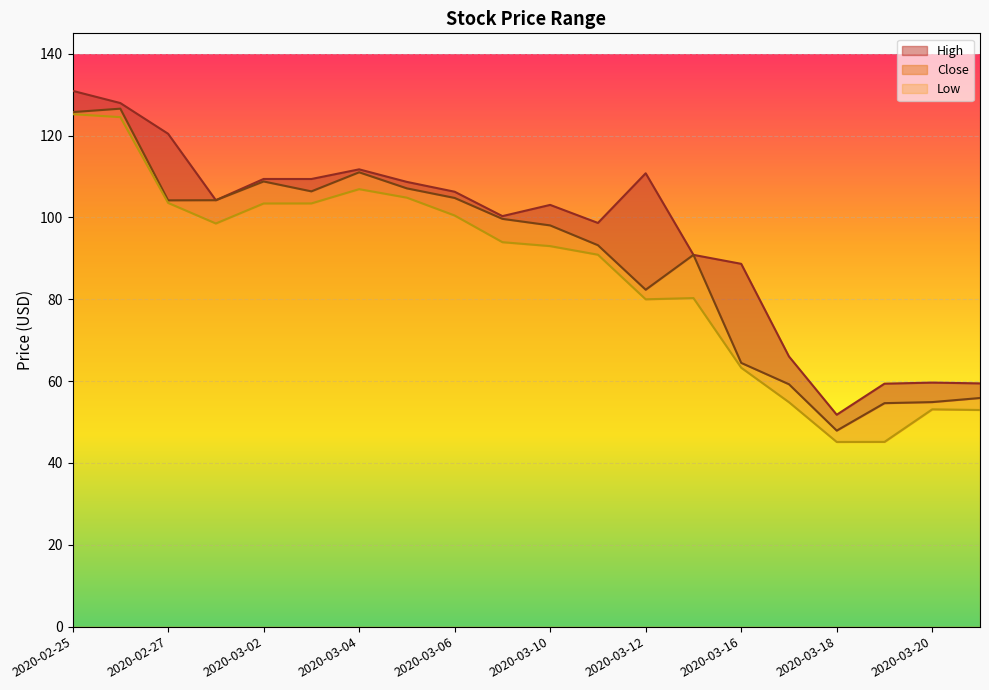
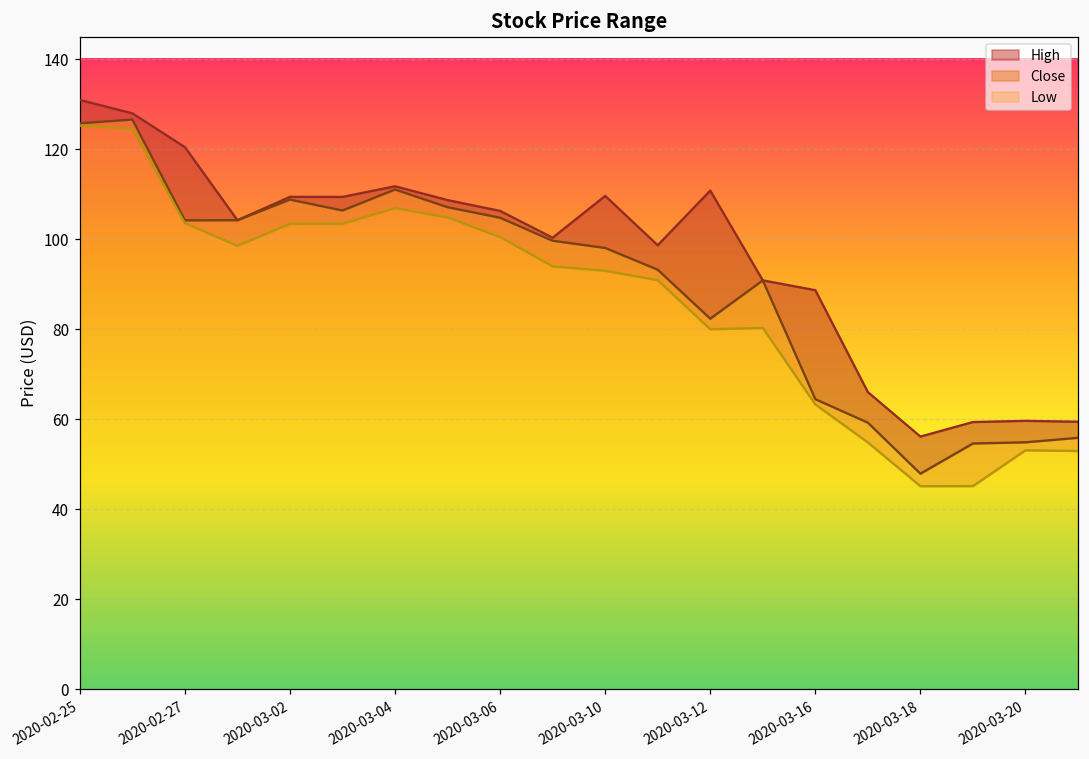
  {
    "High": {
      "2020-02-25": 131,
      "2020-02-27": 120,
      "2020-03-04": 112,
      "2020-03-06": 106,
-     "2020-03-10": 103,
+     "2020-03-10": 110,
      "2020-03-12": 111,
      "2020-03-16": 89,
-     "2020-03-18": 52,
+     "2020-03-18": 56,
      "2020-03-20": 60
    }
  }
